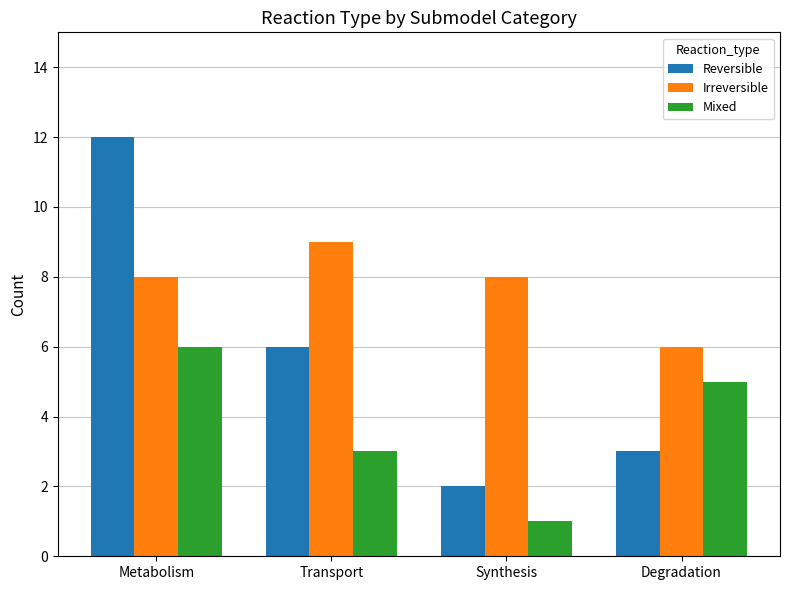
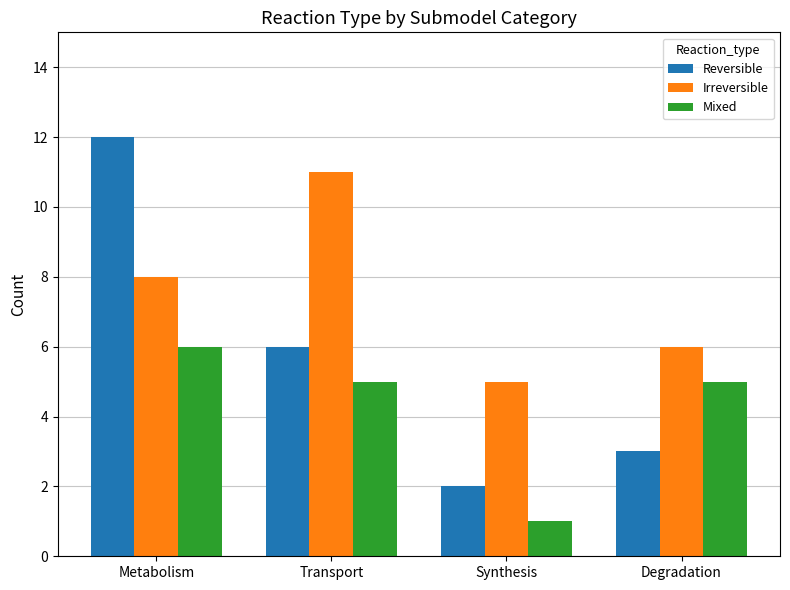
  {
    "Reversible": {
      "Metabolism": 12,
      "Transport": 6,
      "Synthesis": 2,
      "Degradation": 3
    },
    "Irreversible": {
      "Metabolism": 8,
-     "Transport": 9,
-     "Synthesis": 8,
+     "Transport": 11,
+     "Synthesis": 5,
      "Degradation": 6
    },
    "Mixed": {
      "Metabolism": 6,
-     "Transport": 3,
+     "Transport": 5,
      "Synthesis": 1,
      "Degradation": 5
    }
  }
